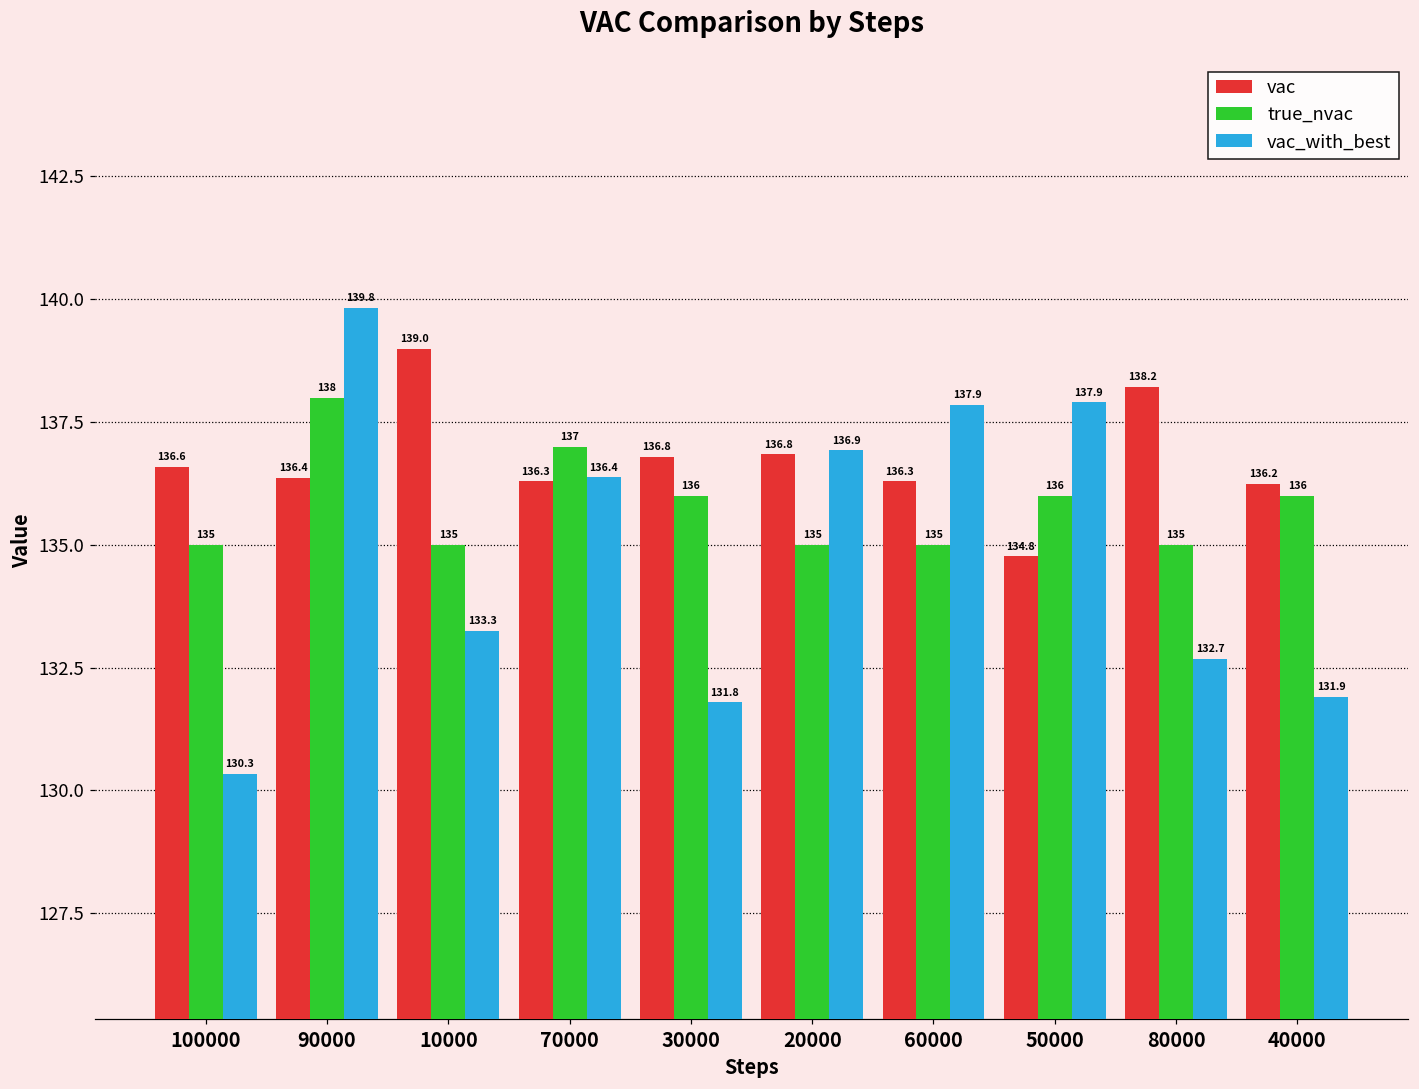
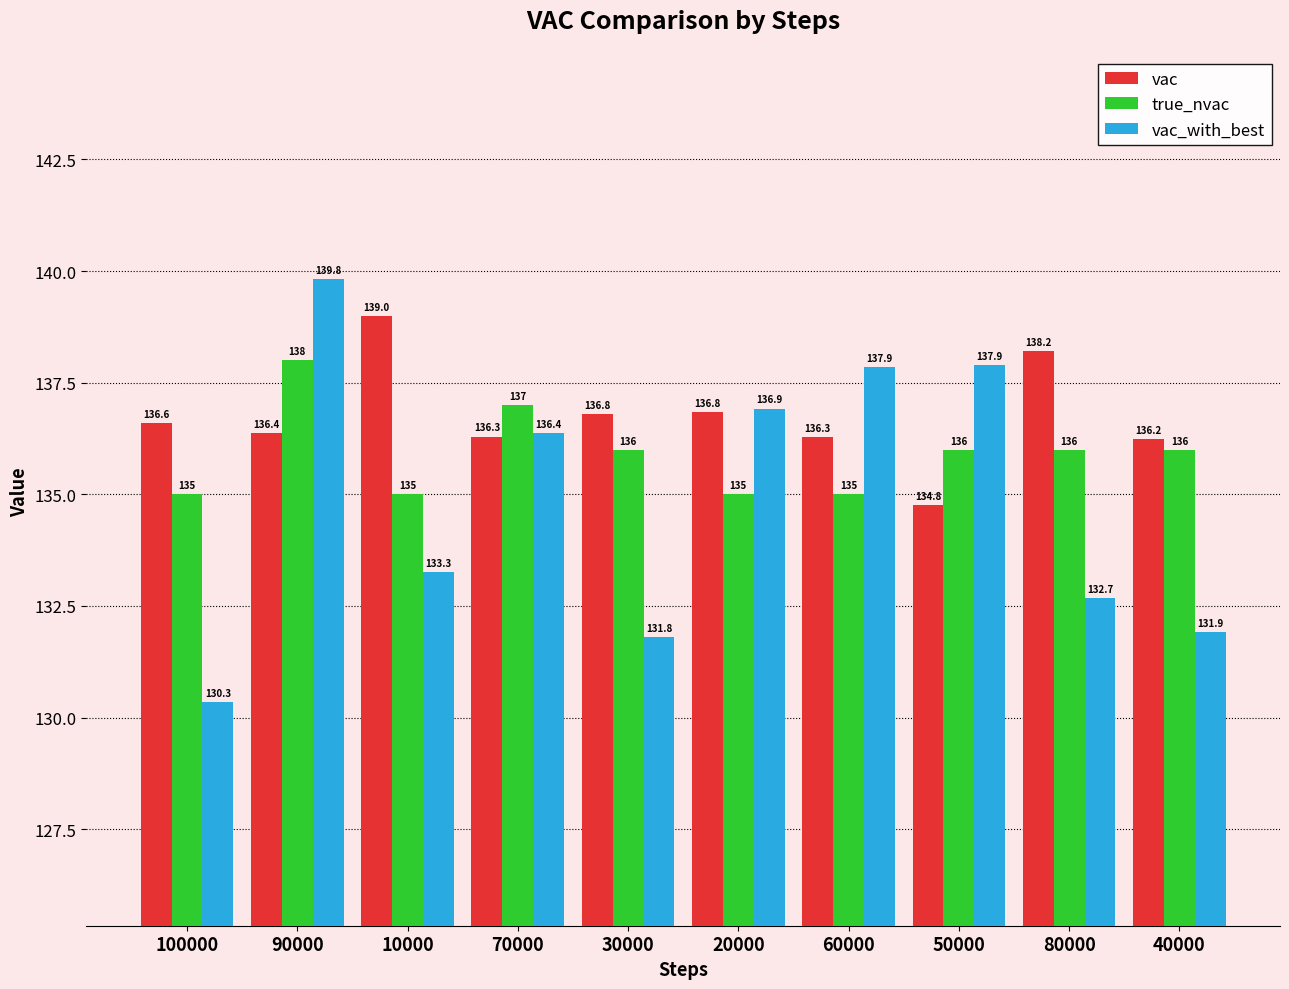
  {
    "vac": {
      "100000": 136.6,
      "90000": 136.4,
      "10000": 139.0,
      "70000": 136.3,
      "30000": 136.8,
      "20000": 136.8,
      "60000": 136.3,
      "50000": 134.8,
      "80000": 138.2,
      "40000": 136.2
    },
    "true_nvac": {
      "100000": 135,
      "90000": 138,
      "10000": 135,
      "70000": 137,
      "30000": 136,
      "20000": 135,
      "60000": 135,
      "50000": 136,
-     "80000": 135,
+     "80000": 136,
      "40000": 136
    },
    "vac_with_best": {
      "100000": 130.3,
      "90000": 139.8,
      "10000": 133.3,
      "70000": 136.4,
      "30000": 131.8,
      "20000": 136.9,
      "60000": 137.9,
      "50000": 137.9,
      "80000": 132.7,
      "40000": 131.9
    }
  }
